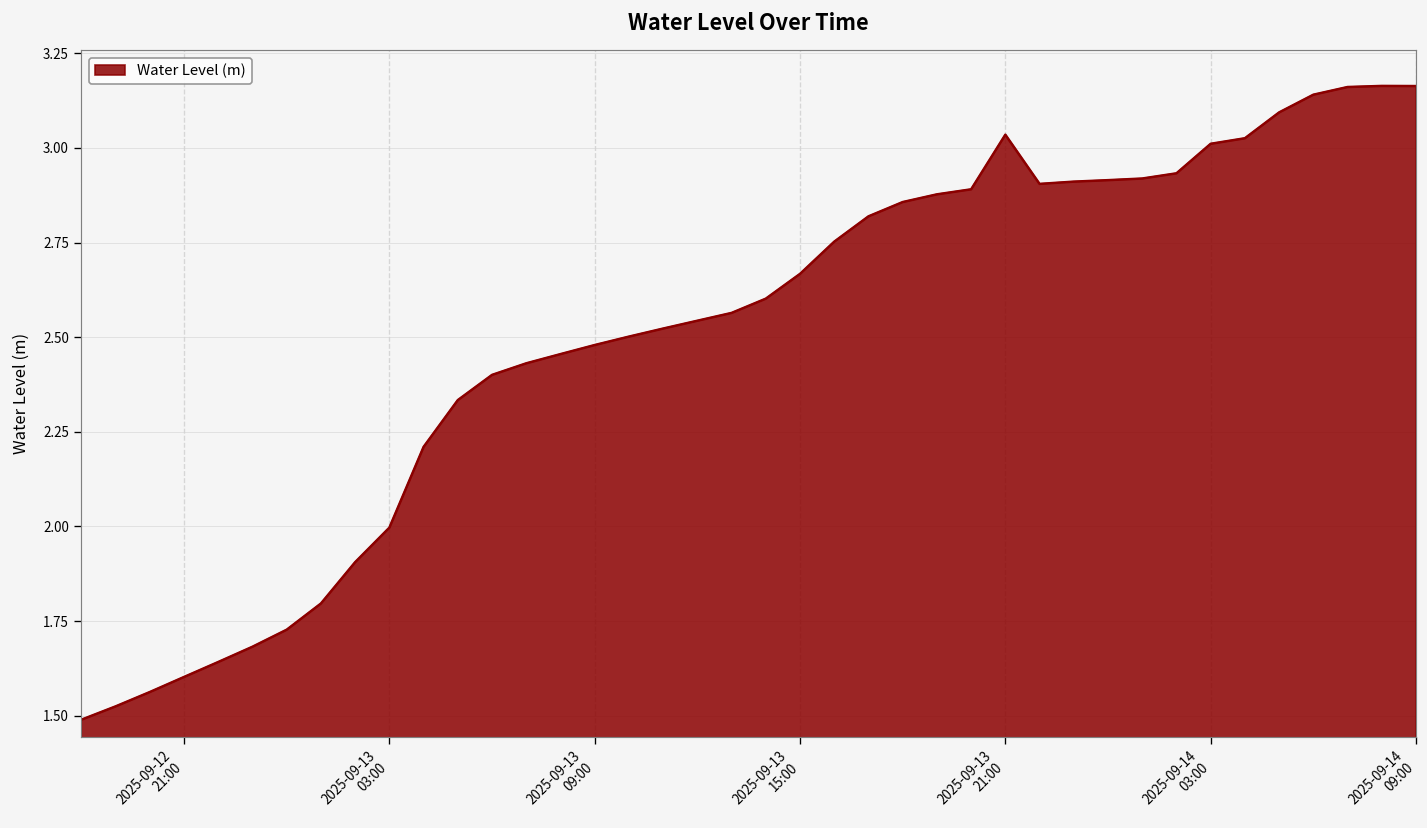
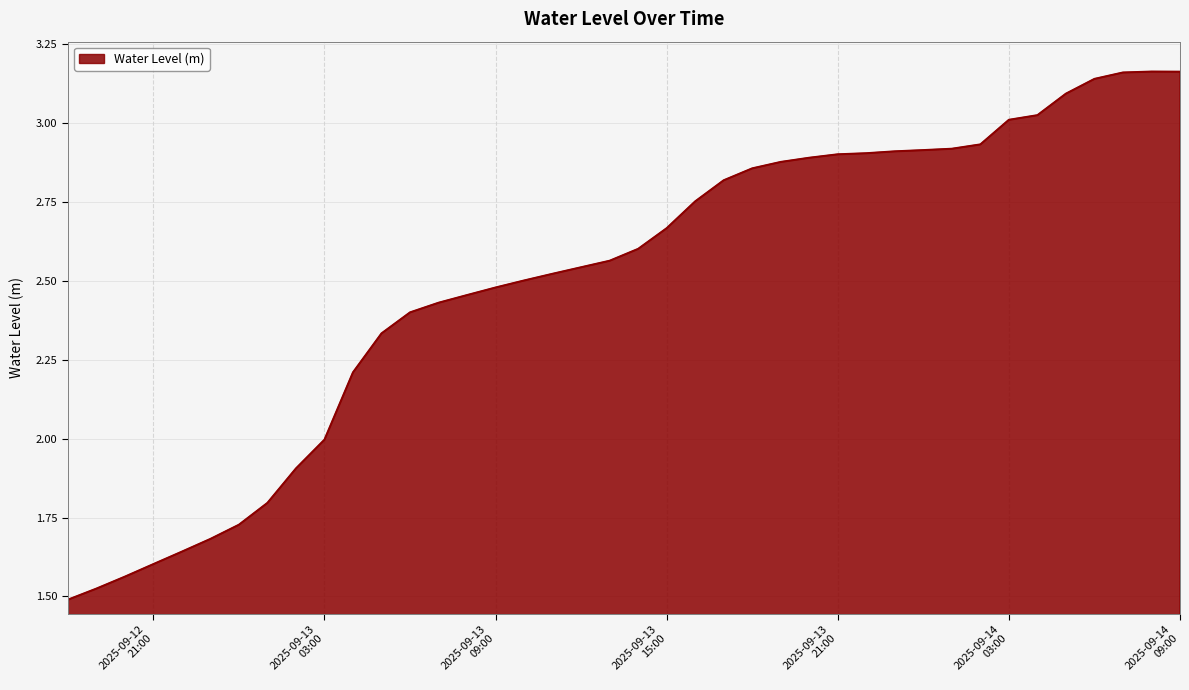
  {
    "2025-09-12 21:00": 1.60,
    "2025-09-13 03:00": 2.00,
    "2025-09-13 09:00": 2.48,
    "2025-09-13 15:00": 2.67,
-   "2025-09-13 21:00": 3.04,
+   "2025-09-13 21:00": 2.90,
    "2025-09-14 03:00": 3.01,
    "2025-09-14 09:00": 3.16
  }
